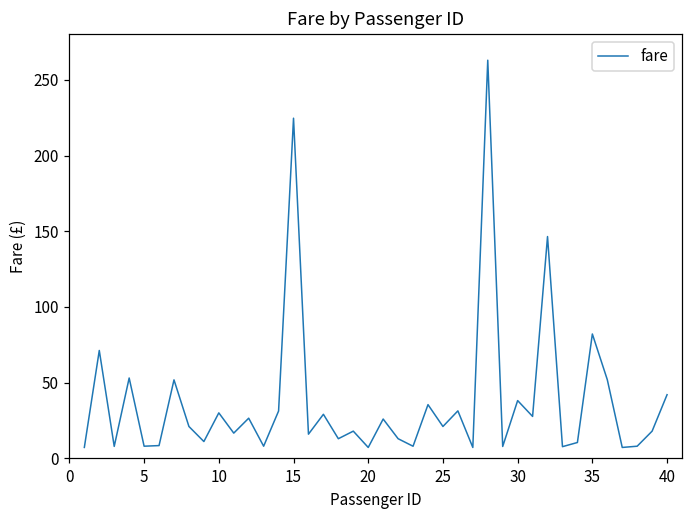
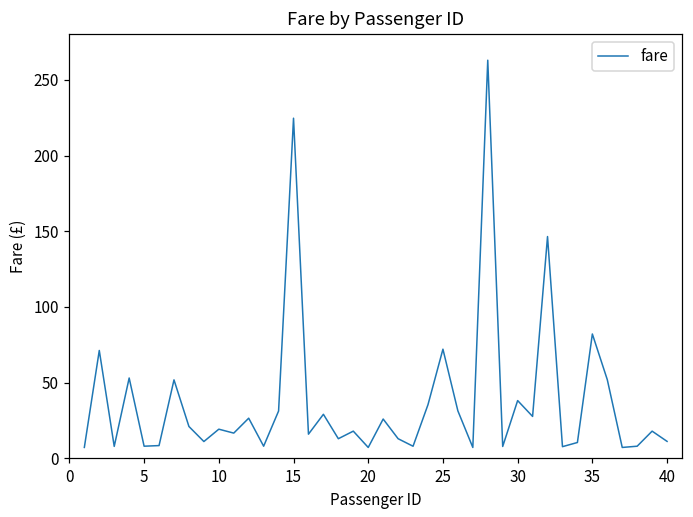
  {
    "5": 8,
-   "10": 30,
+   "10": 19,
    "15": 225,
    "20": 7,
-   "25": 21,
+   "25": 72,
    "30": 38,
    "35": 82,
-   "40": 42
+   "40": 11
  }
